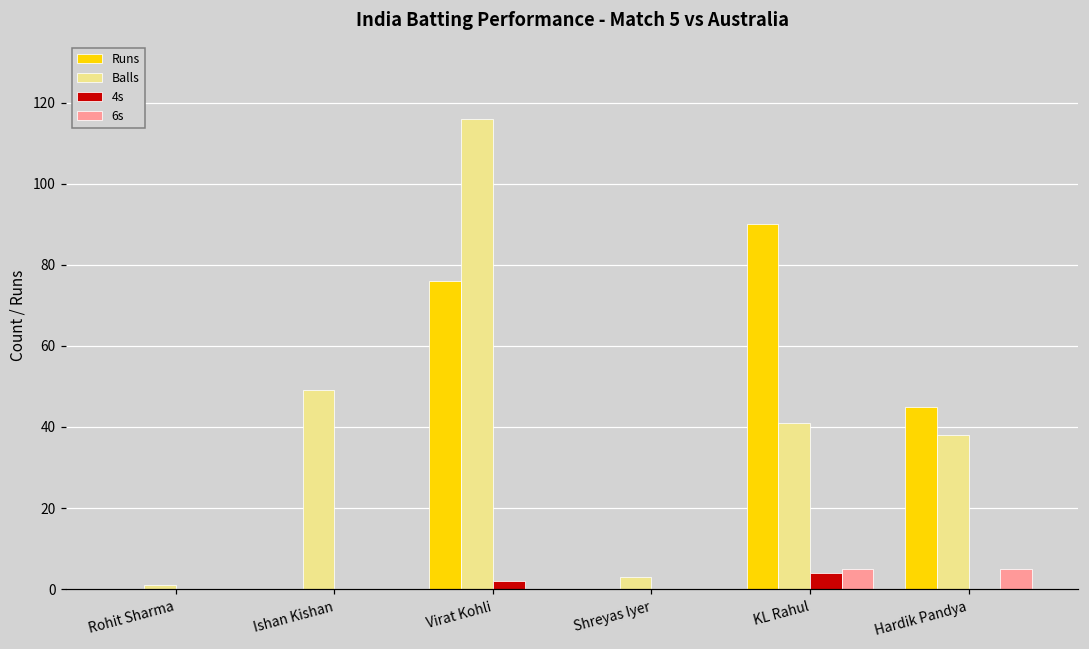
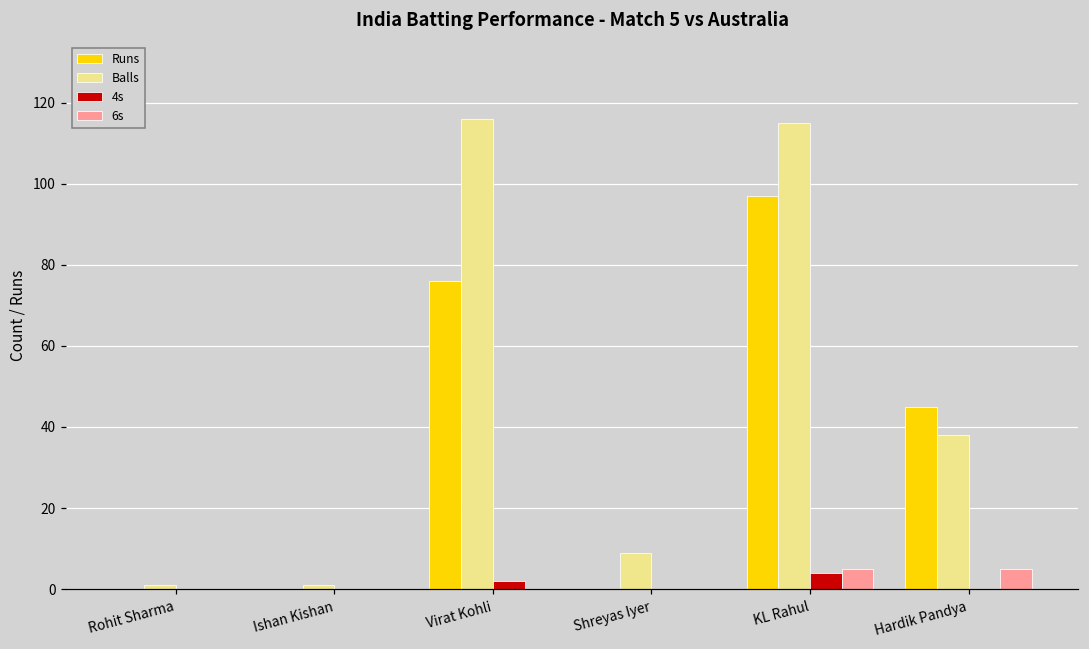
  {
    "Runs": {
      "Rohit Sharma": 0,
      "Ishan Kishan": 0,
      "Virat Kohli": 76,
      "Shreyas Iyer": 0,
-     "KL Rahul": 90,
+     "KL Rahul": 97,
      "Hardik Pandya": 45
    },
    "Balls": {
      "Rohit Sharma": 1,
-     "Ishan Kishan": 49,
+     "Ishan Kishan": 1,
      "Virat Kohli": 116,
-     "Shreyas Iyer": 3,
-     "KL Rahul": 41,
+     "Shreyas Iyer": 9,
+     "KL Rahul": 115,
      "Hardik Pandya": 38
    },
    "4s": {
      "Rohit Sharma": 0,
      "Ishan Kishan": 0,
      "Virat Kohli": 2,
      "Shreyas Iyer": 0,
      "KL Rahul": 4,
      "Hardik Pandya": 0
    },
    "6s": {
      "Rohit Sharma": 0,
      "Ishan Kishan": 0,
      "Virat Kohli": 0,
      "Shreyas Iyer": 0,
      "KL Rahul": 5,
      "Hardik Pandya": 5
    }
  }
